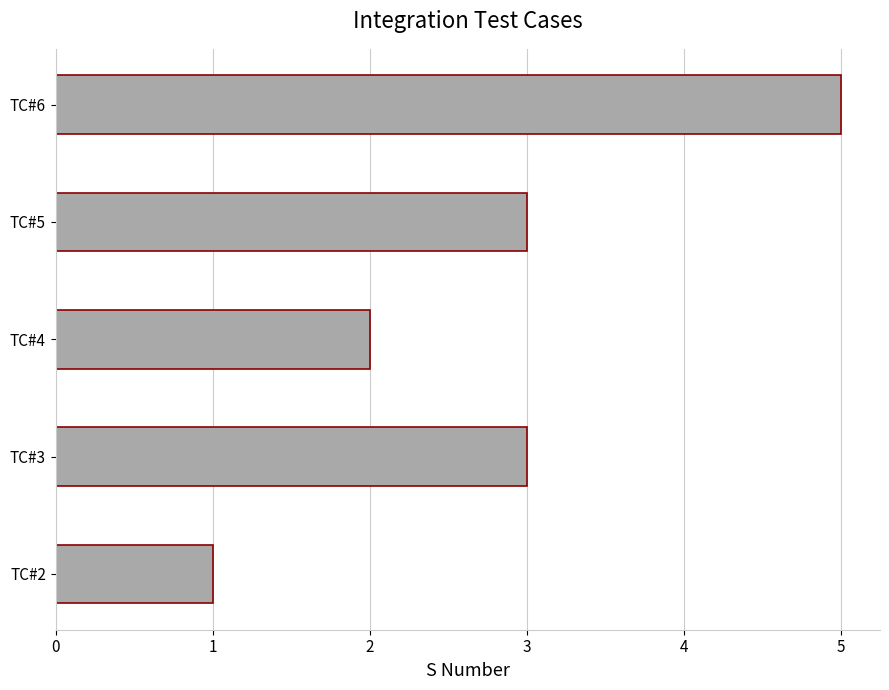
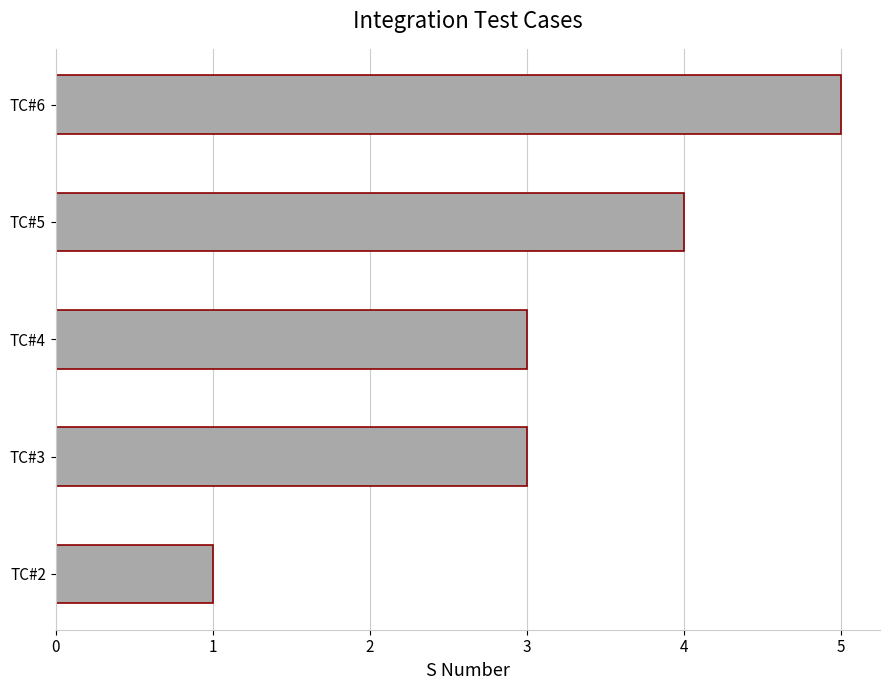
  {
    "TC#6": 5,
-   "TC#5": 3,
-   "TC#4": 2,
+   "TC#5": 4,
+   "TC#4": 3,
    "TC#3": 3,
    "TC#2": 1
  }
